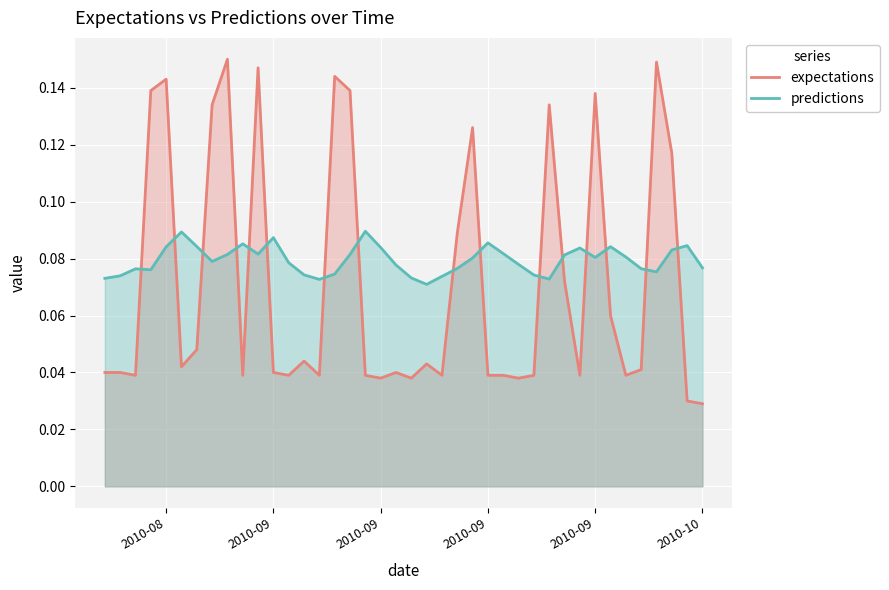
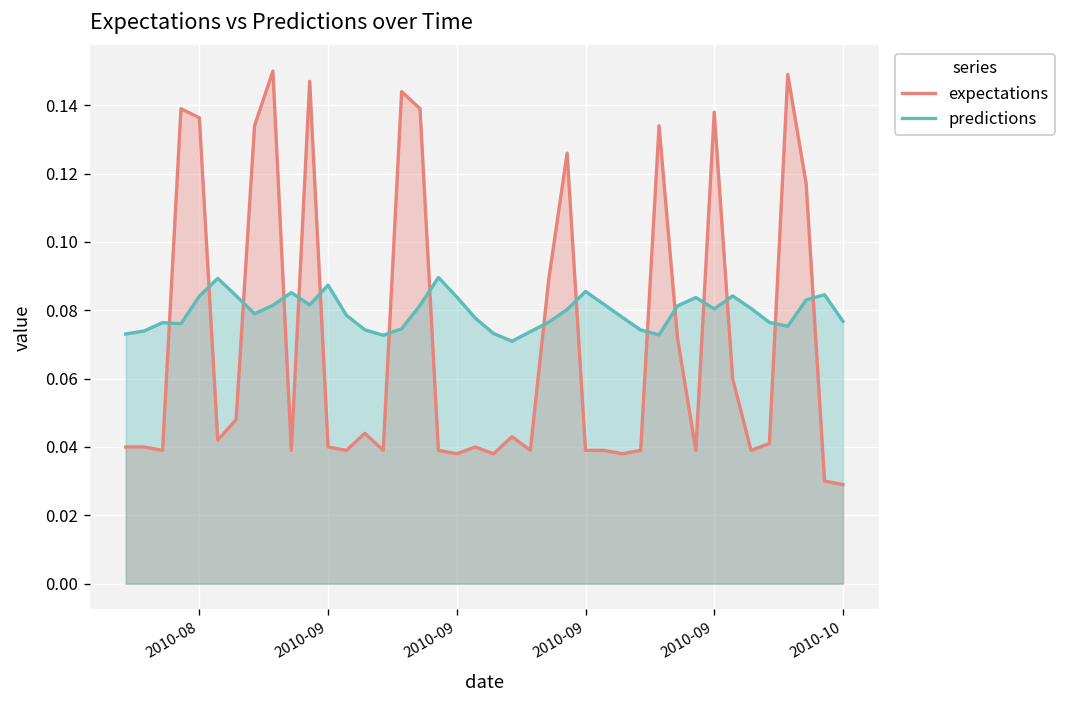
  {
    "expectations": {
-     "2010-08": 0.143,
+     "2010-08": 0.136,
      "2010-10": 0.029
    },
    "predictions": {
      "2010-08": 0.084,
      "2010-10": 0.077
    }
  }
